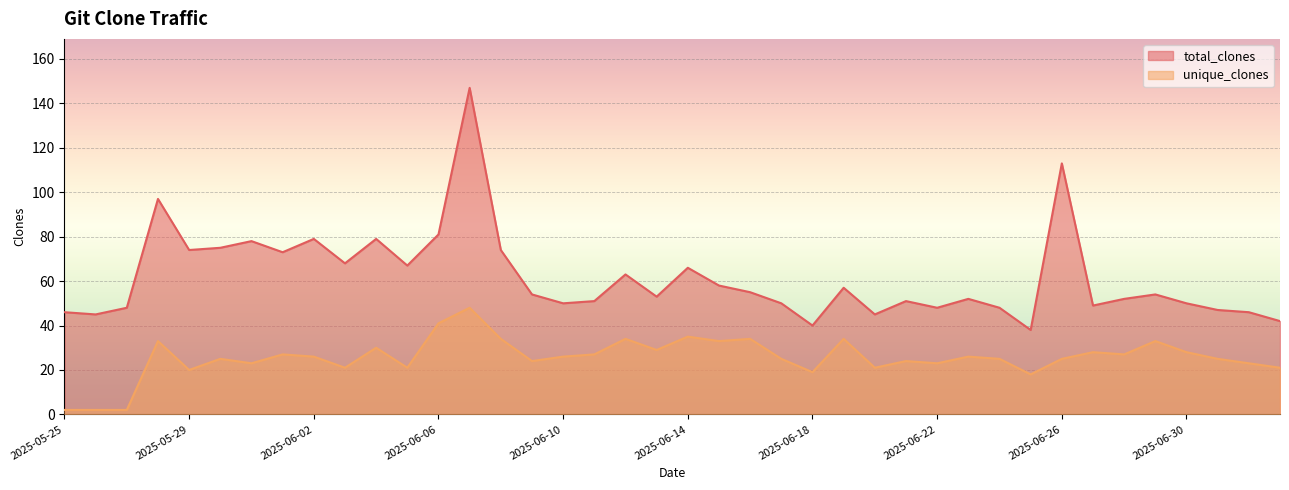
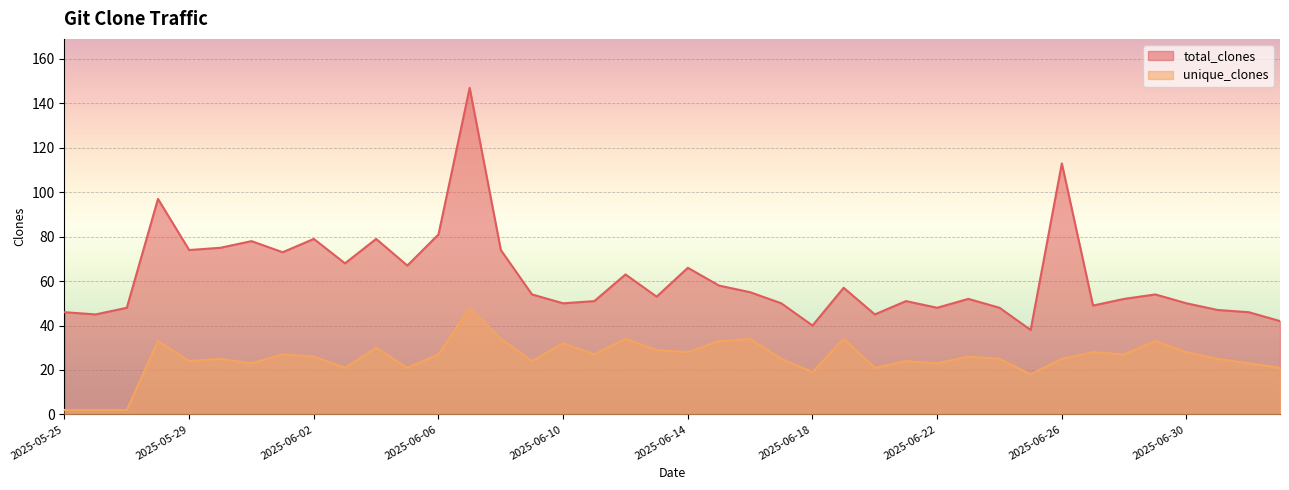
  {
    "total_clones": {
      "2025-05-25": 46,
      "2025-05-29": 74,
      "2025-06-02": 79,
      "2025-06-06": 81,
      "2025-06-10": 50,
      "2025-06-14": 66,
      "2025-06-18": 40,
      "2025-06-22": 48,
      "2025-06-26": 113,
      "2025-06-30": 50
    },
    "unique_clones": {
      "2025-05-25": 2,
-     "2025-05-29": 20,
+     "2025-05-29": 24,
      "2025-06-02": 26,
-     "2025-06-06": 41,
-     "2025-06-10": 26,
-     "2025-06-14": 35,
+     "2025-06-06": 27,
+     "2025-06-10": 32,
+     "2025-06-14": 28,
      "2025-06-18": 19,
      "2025-06-22": 23,
      "2025-06-26": 25,
      "2025-06-30": 28
    }
  }
